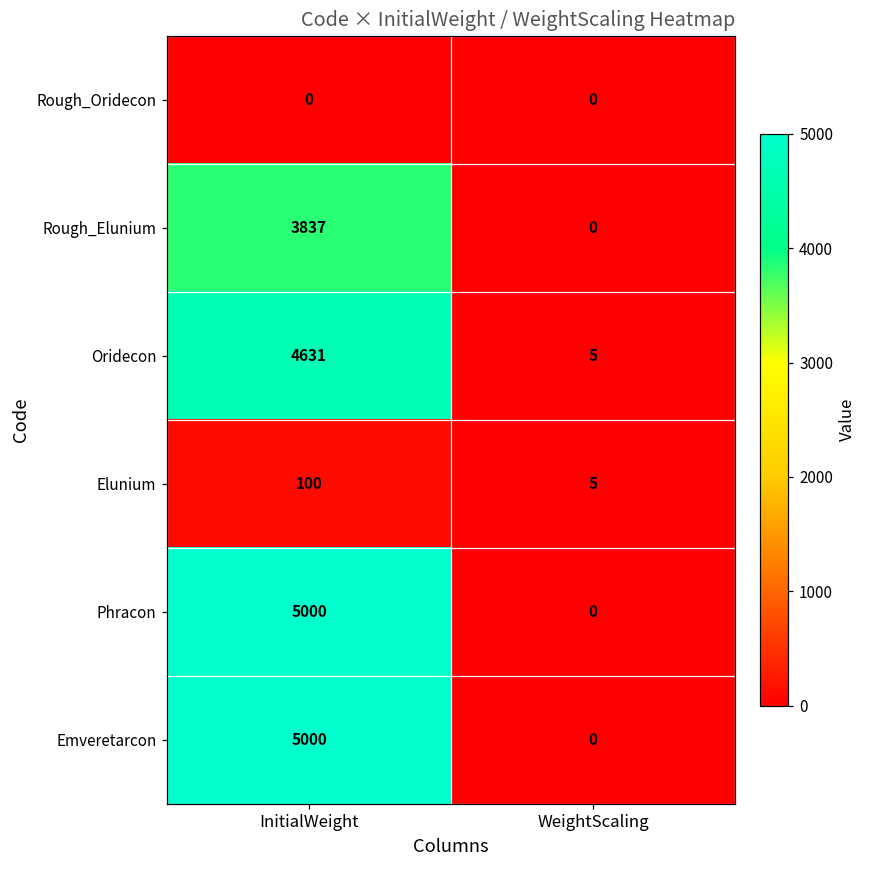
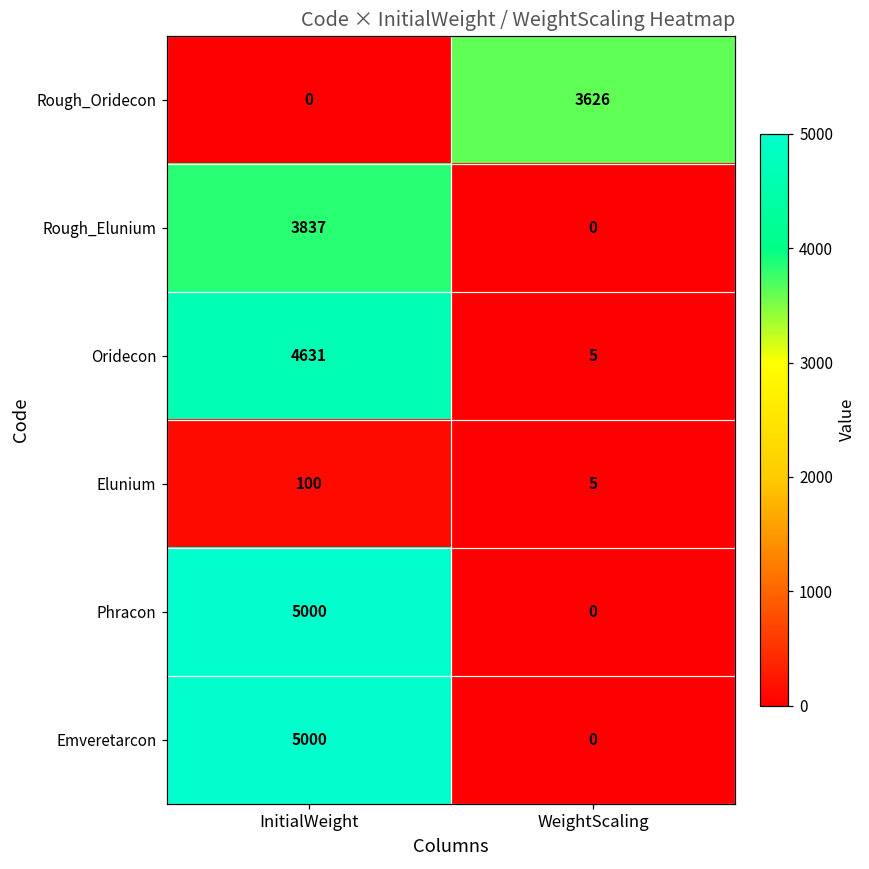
  {
    "Rough_Oridecon": {
      "InitialWeight": 0,
-     "WeightScaling": 0
+     "WeightScaling": 3626
    },
    "Rough_Elunium": {
      "InitialWeight": 3837,
      "WeightScaling": 0
    },
    "Oridecon": {
      "InitialWeight": 4631,
      "WeightScaling": 5
    },
    "Elunium": {
      "InitialWeight": 100,
      "WeightScaling": 5
    },
    "Phracon": {
      "InitialWeight": 5000,
      "WeightScaling": 0
    },
    "Emveretarcon": {
      "InitialWeight": 5000,
      "WeightScaling": 0
    }
  }
